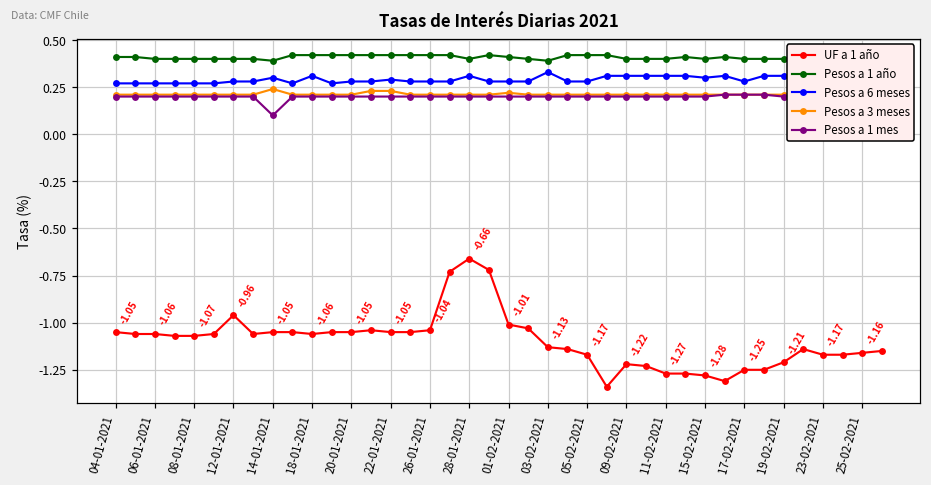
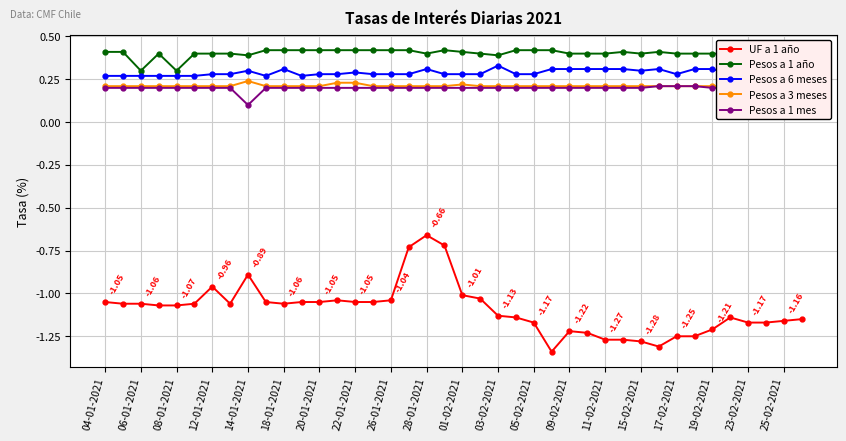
  {
    "UF a 1 año": {
      "04-01-2021": -1.05,
      "06-01-2021": -1.06,
      "08-01-2021": -1.07,
      "12-01-2021": -0.96,
-     "14-01-2021": -1.05,
+     "14-01-2021": -0.89,
      "18-01-2021": -1.06,
      "20-01-2021": -1.05,
      "26-01-2021": -1.04,
      "28-01-2021": -0.66,
      "01-02-2021": -1.01,
      "03-02-2021": -1.13,
      "05-02-2021": -1.17,
      "09-02-2021": -1.22,
      "15-02-2021": -1.28,
      "25-02-2021": -1.16
    },
    "Pesos a 1 año": {
      "04-01-2021": 0.4,
-     "06-01-2021": 0.4,
-     "08-01-2021": 0.4,
+     "06-01-2021": 0.3,
+     "08-01-2021": 0.3,
      "12-01-2021": 0.4,
      "14-01-2021": 0.4,
      "18-01-2021": 0.42,
      "20-01-2021": 0.42,
      "22-01-2021": 0.42,
      "26-01-2021": 0.42,
      "28-01-2021": 0.4,
      "01-02-2021": 0.4,
      "03-02-2021": 0.4,
      "05-02-2021": 0.42,
      "09-02-2021": 0.4,
      "11-02-2021": 0.4,
      "15-02-2021": 0.4,
      "17-02-2021": 0.4,
      "19-02-2021": 0.4
    },
    "Pesos a 6 meses": {
      "04-01-2021": 0.27,
      "06-01-2021": 0.27,
      "08-01-2021": 0.27,
      "12-01-2021": 0.28,
      "14-01-2021": 0.3,
      "18-01-2021": 0.3,
      "20-01-2021": 0.28,
      "22-01-2021": 0.3,
      "26-01-2021": 0.28,
      "28-01-2021": 0.3,
      "01-02-2021": 0.28,
      "03-02-2021": 0.33,
      "05-02-2021": 0.28,
      "09-02-2021": 0.3,
      "11-02-2021": 0.3,
      "15-02-2021": 0.3,
      "17-02-2021": 0.28,
      "19-02-2021": 0.3
    },
    "Pesos a 3 meses": {
      "14-01-2021": 0.24,
      "22-01-2021": 0.23,
      "01-02-2021": 0.22
    },
    "Pesos a 1 mes": {
      "14-01-2021": 0.1,
      "22-01-2021": 0.2,
      "01-02-2021": 0.2
    }
  }
